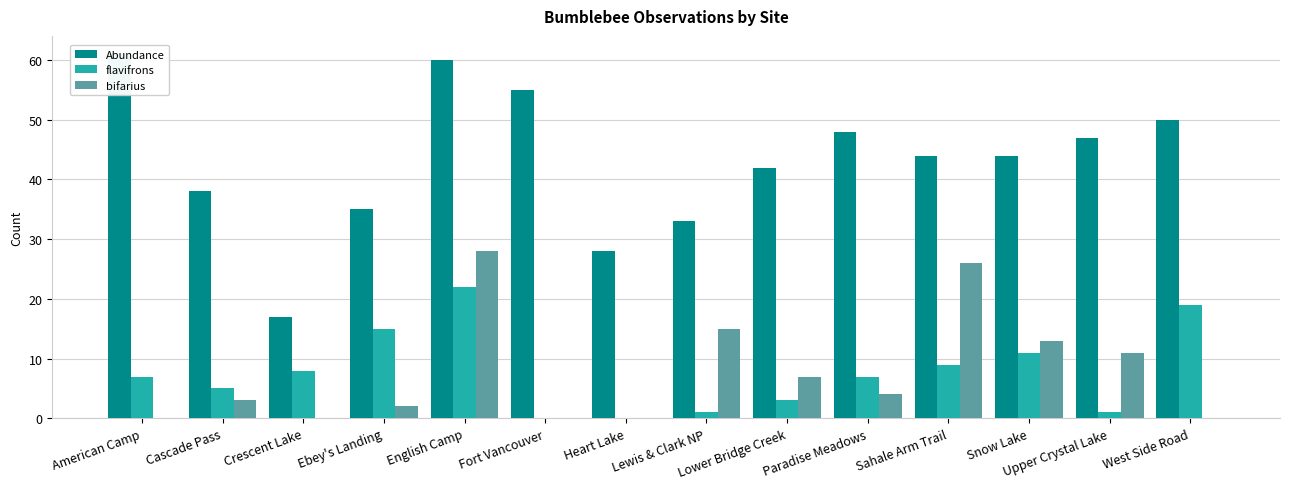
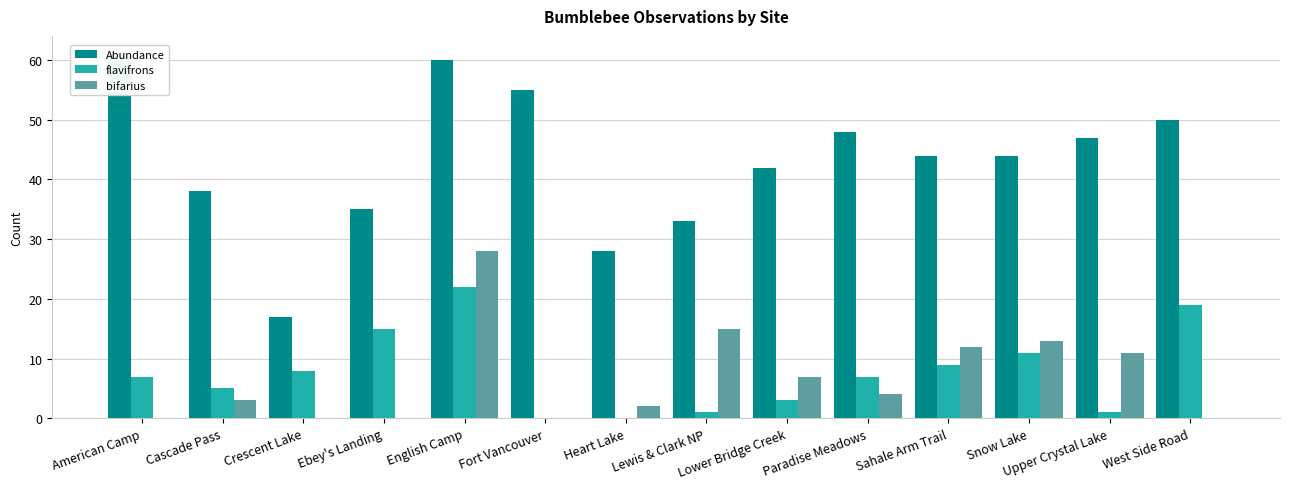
  {
    "bifarius": {
      "American Camp": 0,
      "Cascade Pass": 3,
      "Crescent Lake": 0,
-     "Ebey's Landing": 2,
+     "Ebey's Landing": 0,
      "English Camp": 28,
      "Fort Vancouver": 0,
-     "Heart Lake": 0,
+     "Heart Lake": 2,
      "Lewis & Clark NP": 15,
      "Lower Bridge Creek": 7,
      "Paradise Meadows": 4,
-     "Sahale Arm Trail": 26,
+     "Sahale Arm Trail": 12,
      "Snow Lake": 13,
      "Upper Crystal Lake": 11,
      "West Side Road": 0
    }
  }
